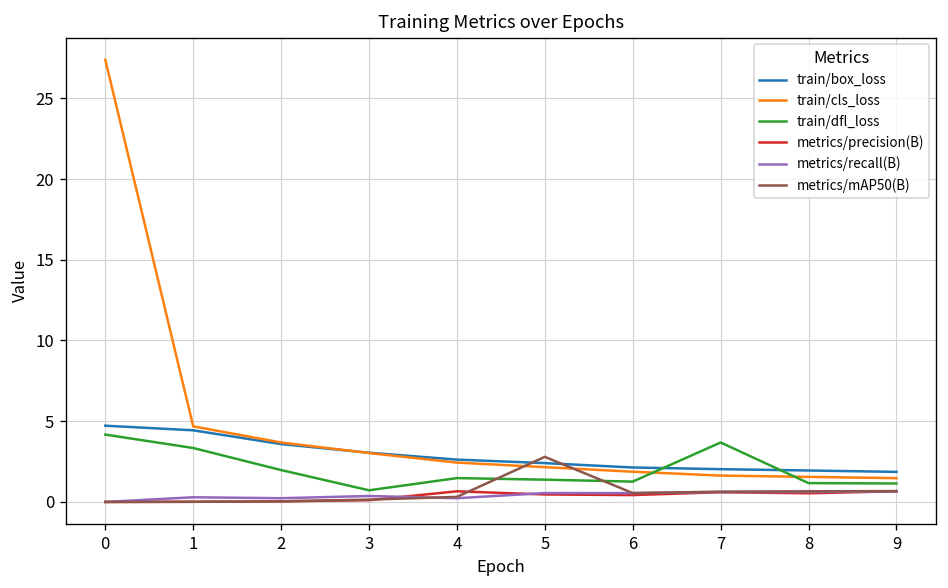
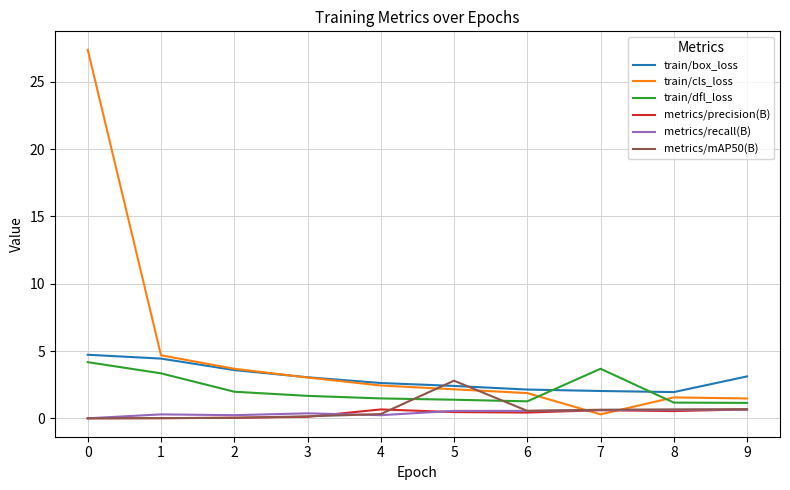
  {
    "train/box_loss": {
      "0": 4.7,
      "1": 4.4,
      "5": 2.4,
      "6": 2.1,
      "7": 2.0,
      "8": 1.9,
-     "9": 1.9
+     "9": 3.1
    },
    "train/cls_loss": {
      "0": 27.4,
      "1": 4.7,
      "5": 2.2,
      "6": 1.9,
-     "7": 1.6,
+     "7": 0.3,
      "8": 1.6,
      "9": 1.5
    },
    "train/dfl_loss": {
      "0": 4.2,
      "1": 3.3,
      "2": 2.0,
-     "3": 0.7,
+     "3": 1.7,
      "4": 1.5,
      "5": 1.4,
      "6": 1.3,
      "7": 3.7,
      "8": 1.2,
      "9": 1.1
    },
    "metrics/precision(B)": {
      "4": 0.7
    },
    "metrics/recall(B)": {
      "1": 0.3,
      "2": 0.2,
      "3": 0.4
    },
    "metrics/mAP50(B)": {
      "5": 2.8
    }
  }
